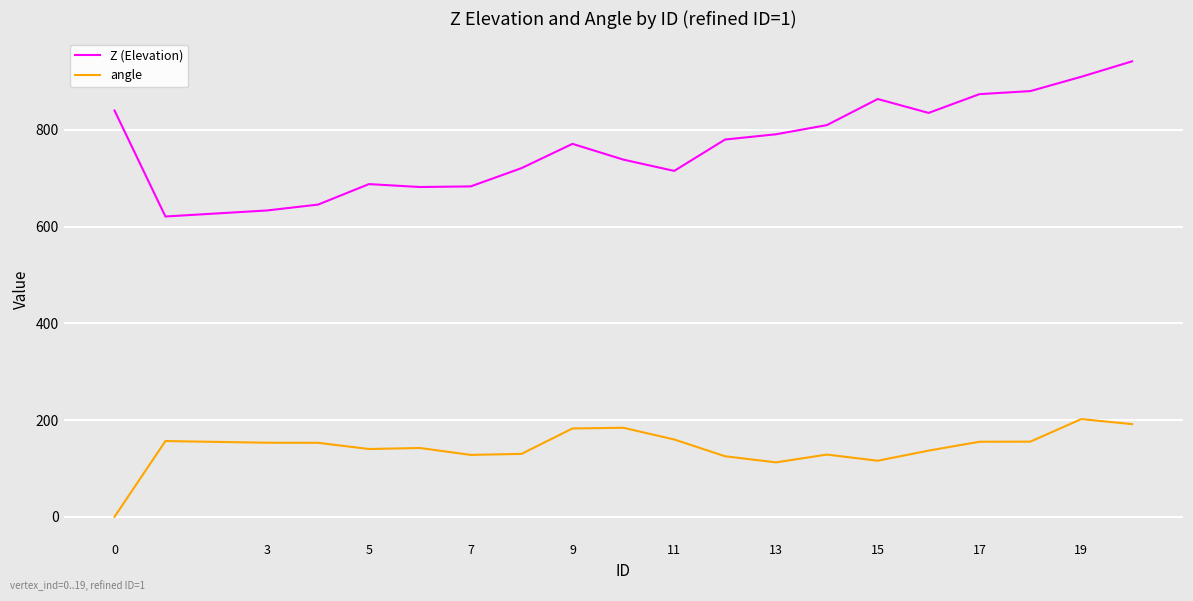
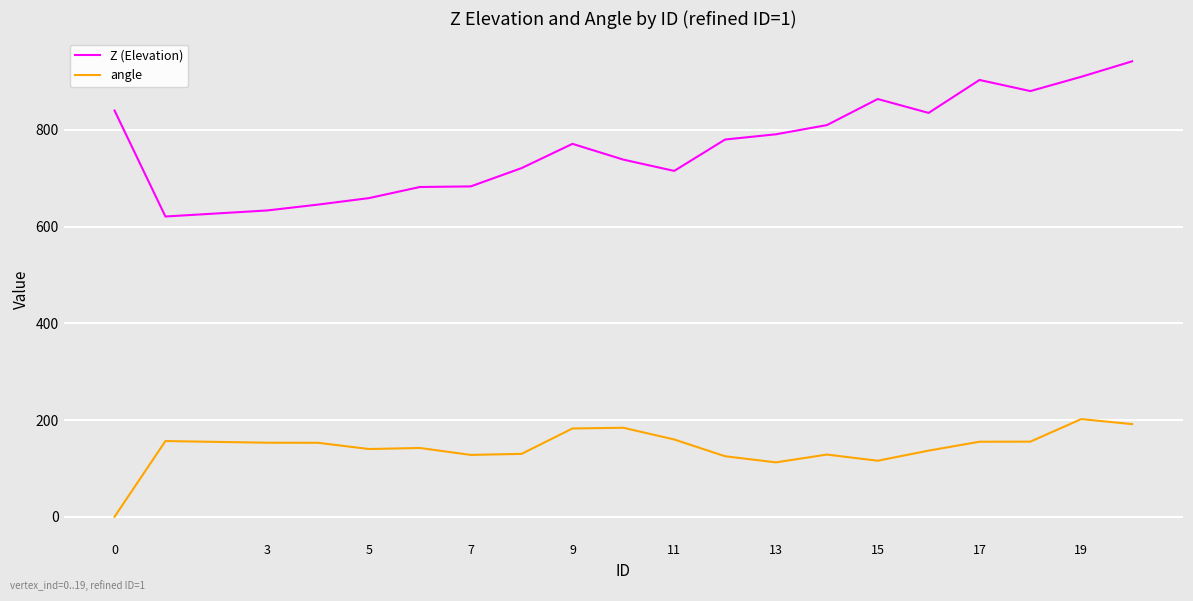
  {
    "Z (Elevation)": {
      "0": 840,
      "3": 630,
-     "5": 690,
+     "5": 660,
      "7": 680,
      "9": 770,
      "11": 720,
      "13": 790,
      "15": 860,
-     "17": 870,
+     "17": 900,
      "19": 910
    },
    "angle": {
      "0": 0,
      "3": 150,
      "5": 140,
      "7": 130,
      "9": 180,
      "11": 160,
      "13": 110,
      "15": 120,
      "17": 160,
      "19": 200
    }
  }
